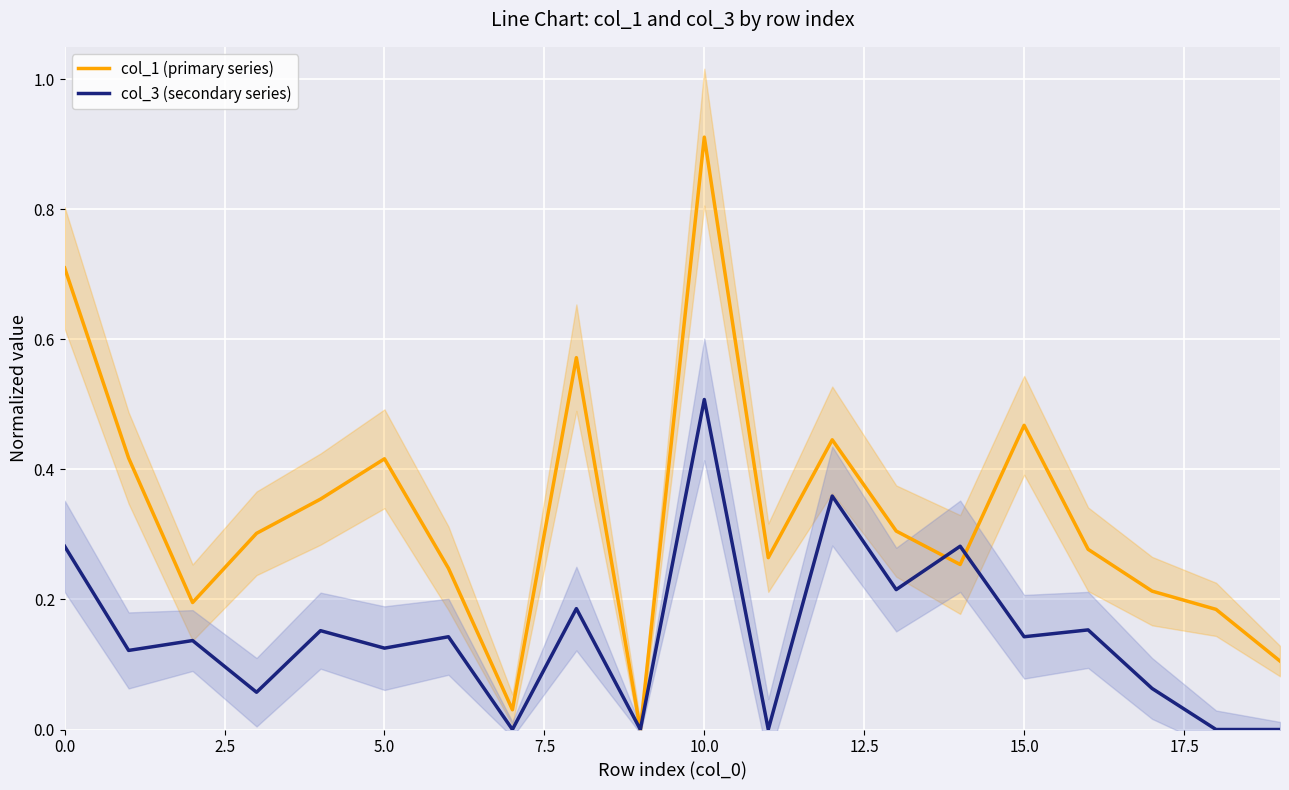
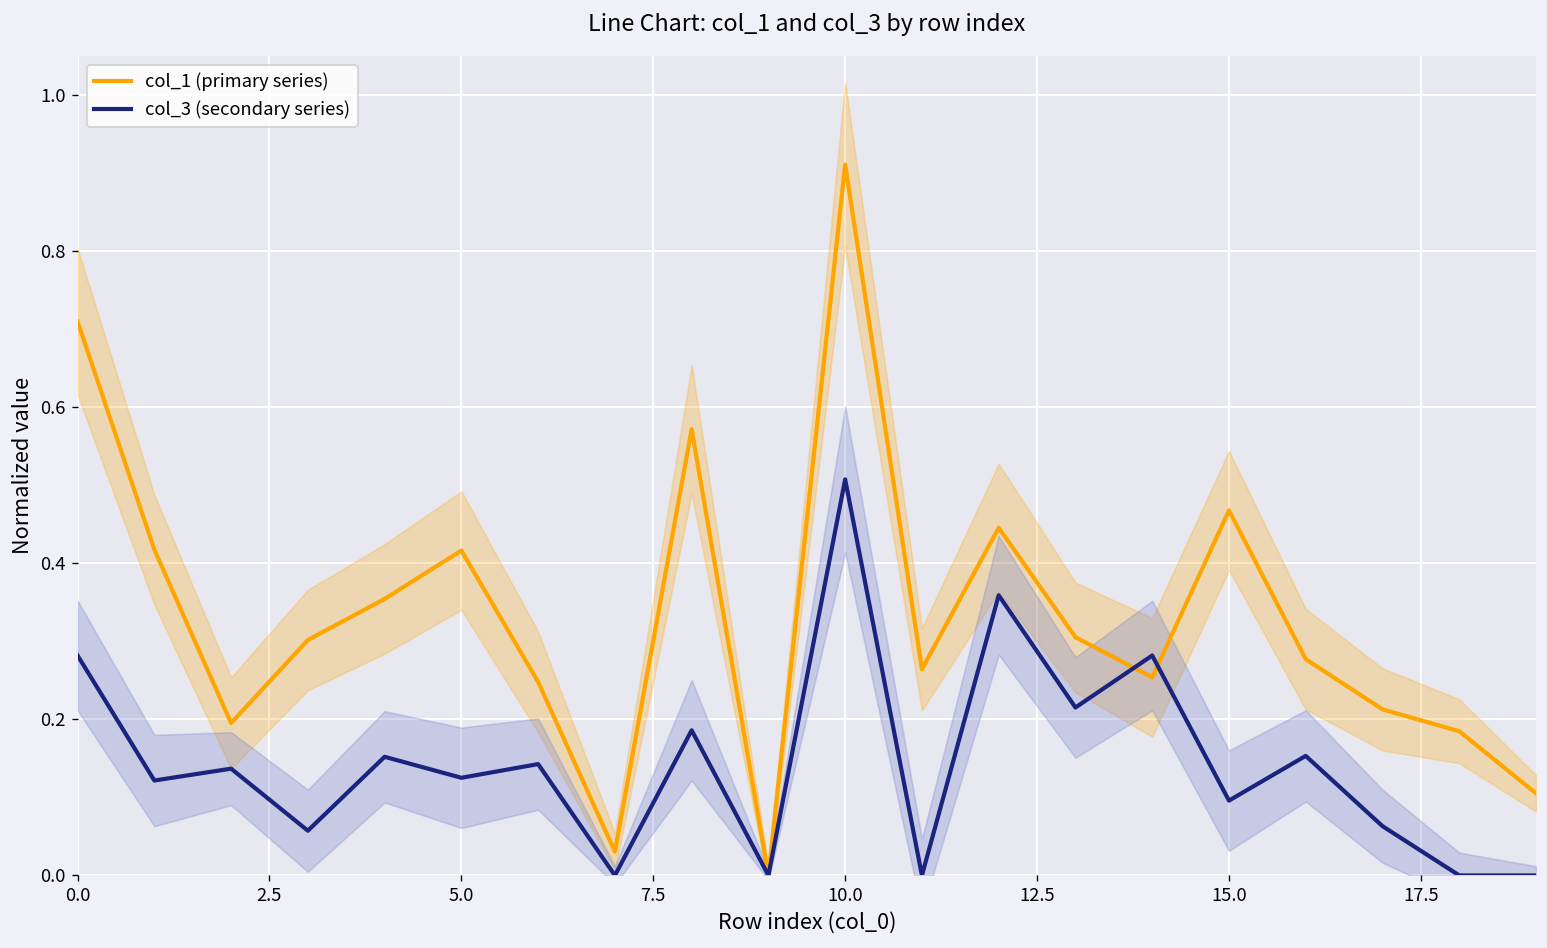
  {
    "col_3 (secondary series)": {
      "0.0": 0.28,
      "5.0": 0.13,
      "10.0": 0.51,
-     "15.0": 0.14
+     "15.0": 0.10
    }
  }
